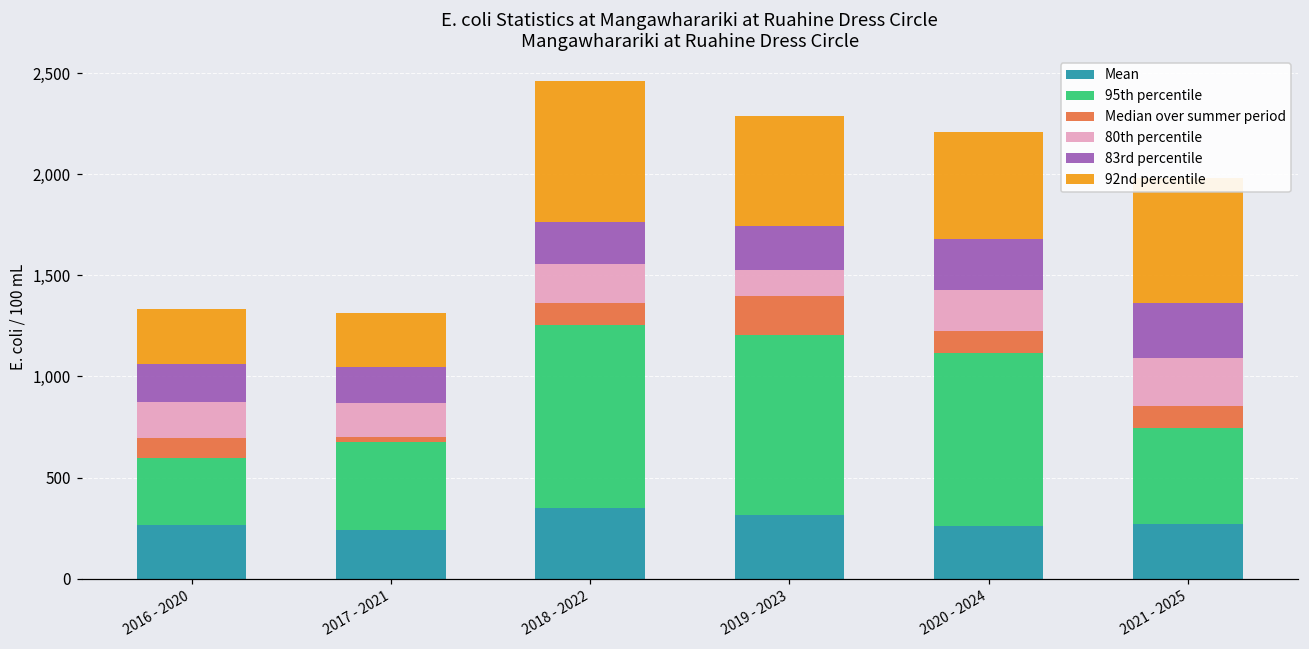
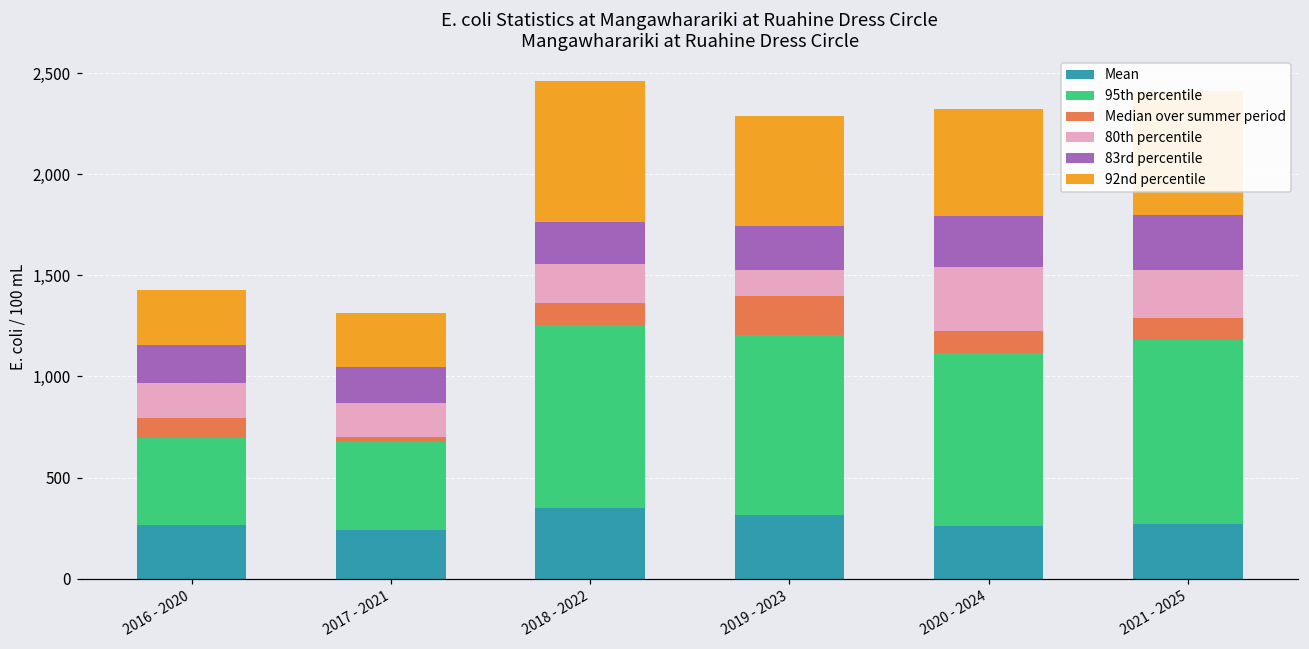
  {
    "Mean": {
      "2016 - 2020": 270,
      "2017 - 2021": 240,
      "2018 - 2022": 350,
      "2019 - 2023": 310,
      "2020 - 2024": 260,
      "2021 - 2025": 270
    },
    "95th percentile": {
-     "2016 - 2020": 330,
+     "2016 - 2020": 430,
      "2017 - 2021": 430,
      "2018 - 2022": 910,
      "2019 - 2023": 890,
      "2020 - 2024": 850,
-     "2021 - 2025": 470
+     "2021 - 2025": 910
    },
    "Median over summer period": {
      "2016 - 2020": 100,
      "2017 - 2021": 20,
      "2018 - 2022": 110,
      "2019 - 2023": 190,
      "2020 - 2024": 110,
      "2021 - 2025": 110
    },
    "80th percentile": {
      "2016 - 2020": 180,
      "2017 - 2021": 170,
      "2018 - 2022": 200,
      "2019 - 2023": 130,
-     "2020 - 2024": 200,
+     "2020 - 2024": 320,
      "2021 - 2025": 240
    },
    "83rd percentile": {
      "2016 - 2020": 190,
      "2017 - 2021": 180,
      "2018 - 2022": 200,
      "2019 - 2023": 220,
      "2020 - 2024": 250,
      "2021 - 2025": 270
    },
    "92nd percentile": {
      "2016 - 2020": 270,
      "2017 - 2021": 270,
      "2018 - 2022": 700,
      "2019 - 2023": 540,
      "2020 - 2024": 530
    }
  }
